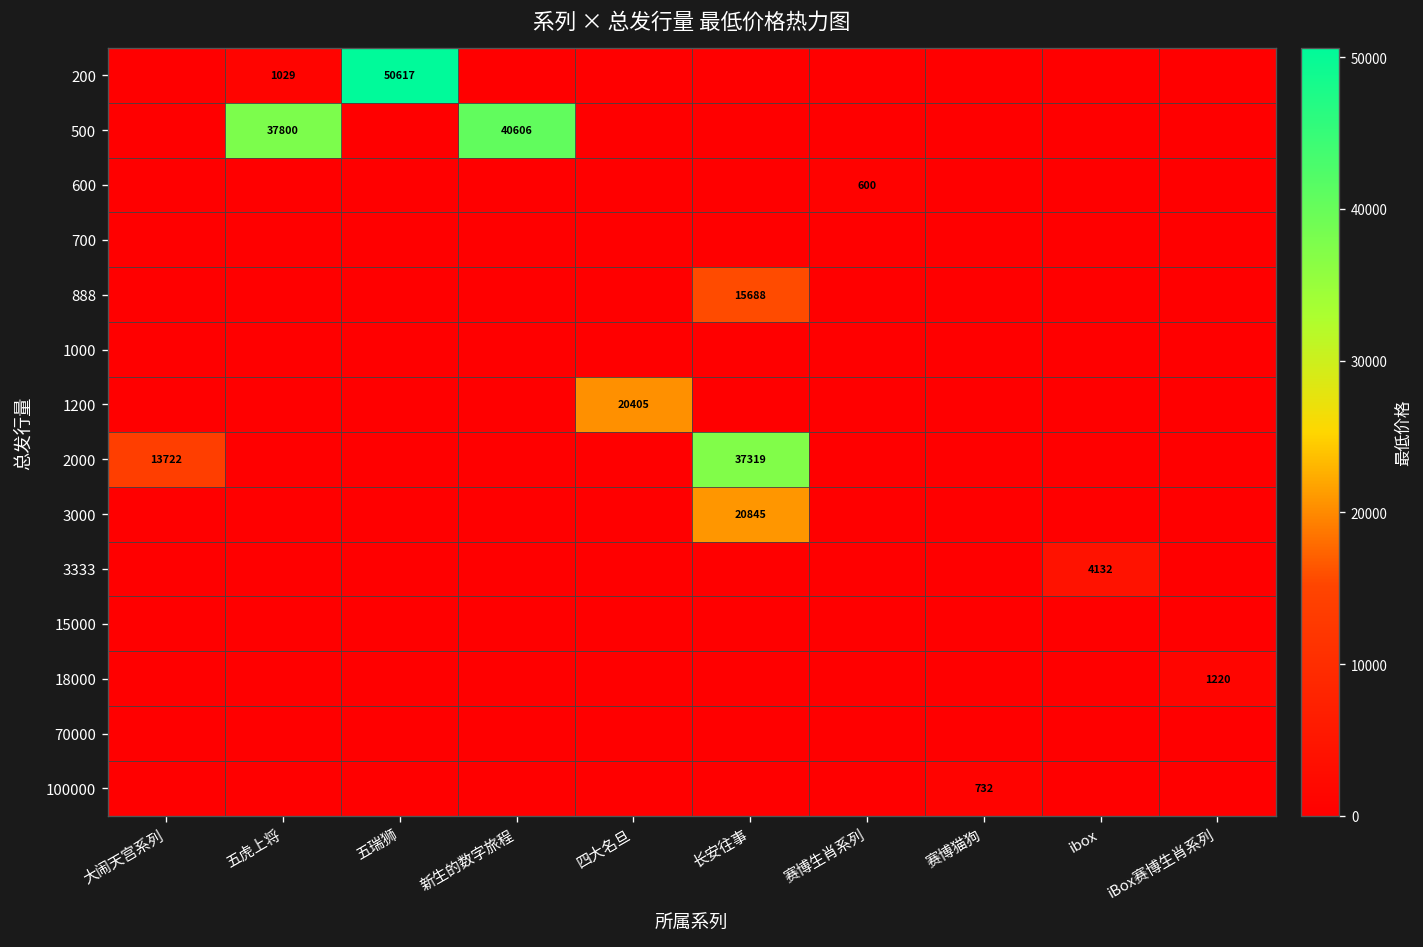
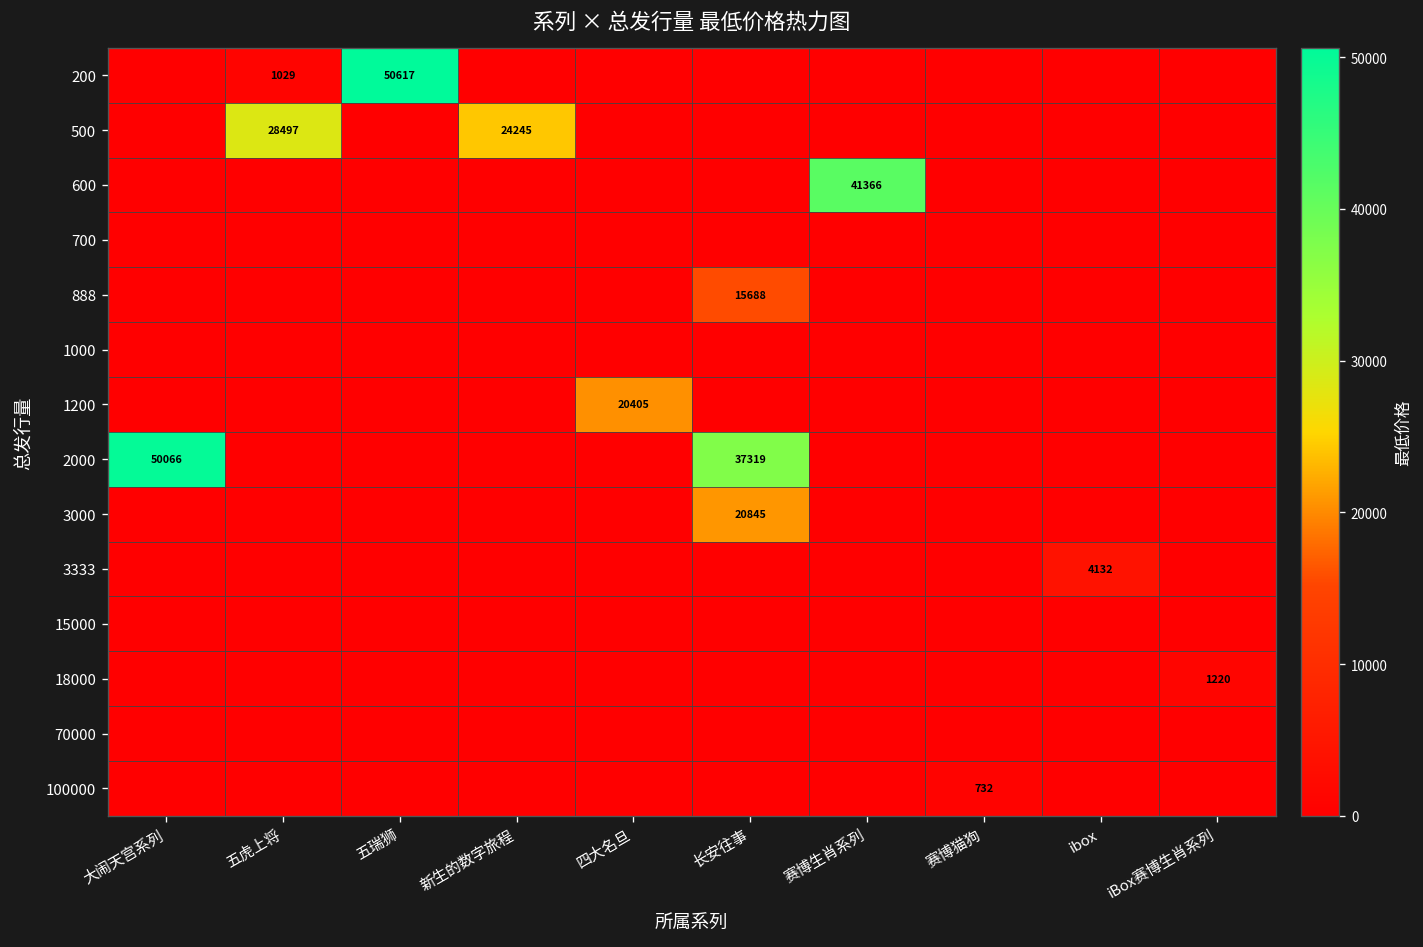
  {
    "200": {
      "五虎上将": 1029,
      "五瑞狮": 50617
    },
    "500": {
-     "五虎上将": 37800,
-     "新生的数字旅程": 40606
+     "五虎上将": 28497,
+     "新生的数字旅程": 24245
    },
    "600": {
-     "赛博生肖系列": 600
+     "赛博生肖系列": 41366
    },
    "888": {
      "长安往事": 15688
    },
    "1200": {
      "四大名旦": 20405
    },
    "2000": {
-     "大闹天宫系列": 13722,
+     "大闹天宫系列": 50066,
      "长安往事": 37319
    },
    "3000": {
      "长安往事": 20845
    },
    "3333": {
      "ibox": 4132
    },
    "18000": {
      "iBox赛博生肖系列": 1220
    },
    "100000": {
      "赛博猫狗": 732
    }
  }
